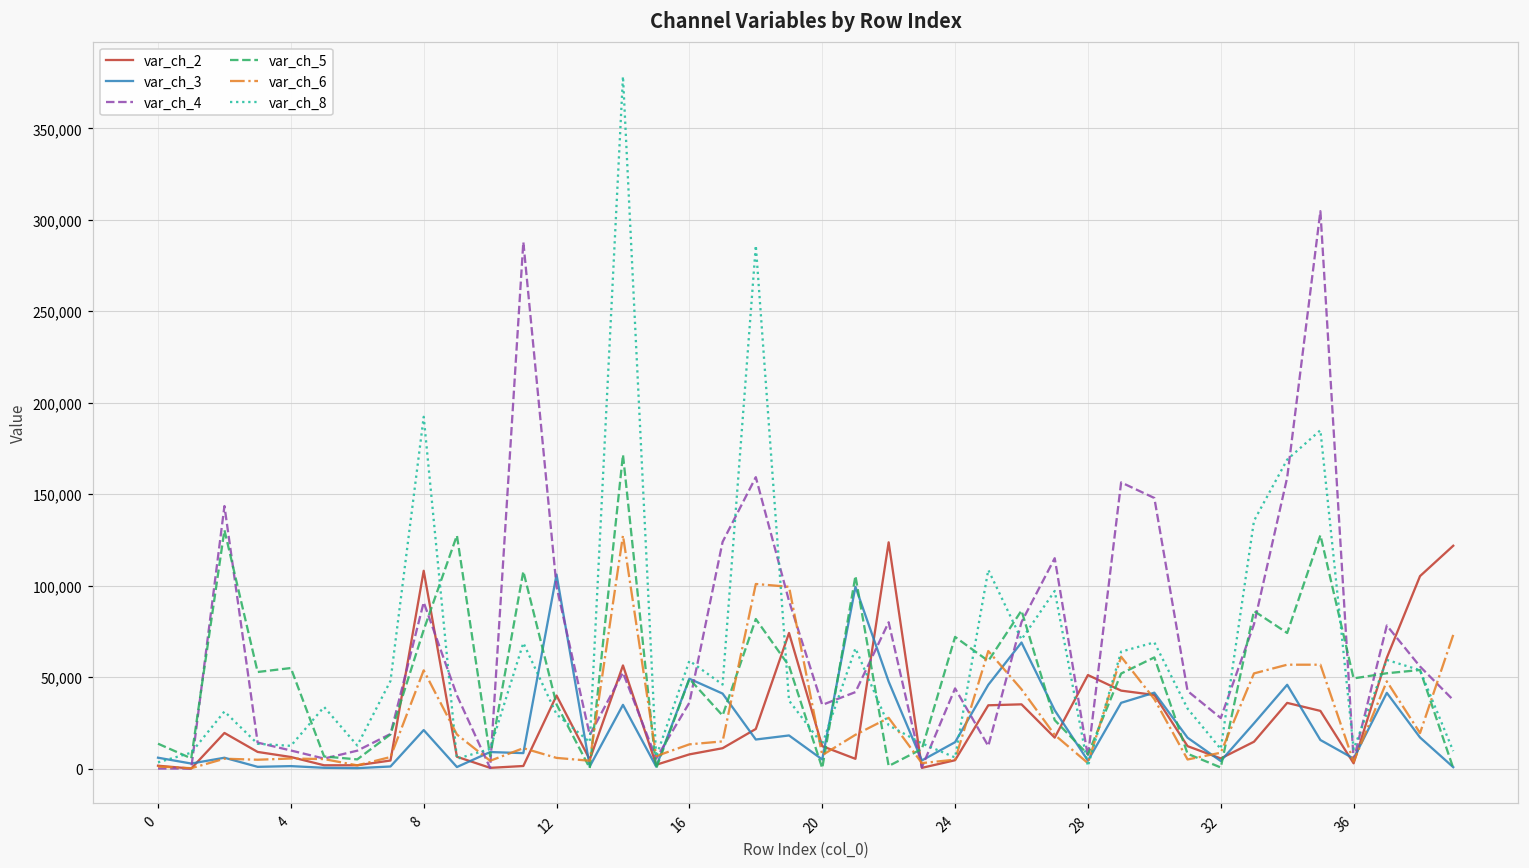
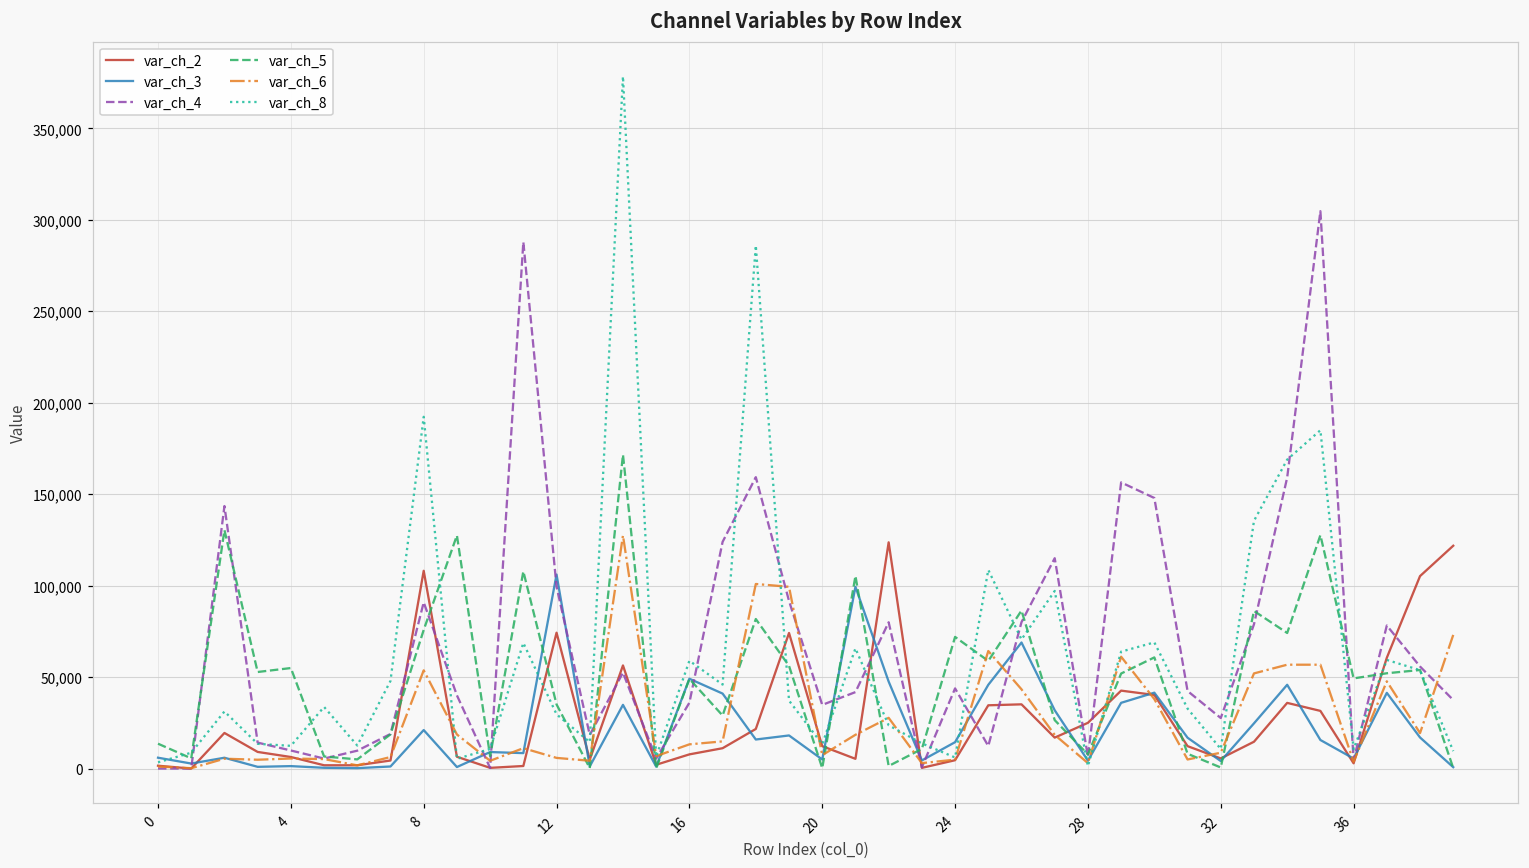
  {
    "var_ch_2": {
      "8": "108,000",
-     "12": "40,000",
+     "12": "74,000",
      "16": "8,000",
-     "28": "51,000"
+     "28": "25,000"
    },
    "var_ch_3": {
      "0": "6,000",
      "4": "1,000",
      "8": "21,000",
      "12": "106,000",
      "20": "5,000",
      "24": "14,000"
    },
    "var_ch_4": {
      "4": "10,000",
      "8": "91,000",
      "12": "99,000",
      "16": "36,000",
      "20": "35,000",
      "24": "44,000",
      "32": "28,000"
    },
    "var_ch_5": {
      "0": "14,000",
      "4": "55,000",
      "8": "76,000",
      "12": "35,000",
      "20": "0",
      "24": "72,000",
      "32": "1,000",
      "36": "49,000"
    },
    "var_ch_6": {
      "8": "54,000",
      "12": "6,000",
      "16": "13,000",
      "20": "7,000",
      "32": "9,000"
    },
    "var_ch_8": {
      "0": "3,000",
      "4": "12,000",
      "8": "192,000",
      "12": "30,000",
      "16": "59,000",
      "28": "1,000",
      "32": "11,000",
      "36": "11,000"
    }
  }
